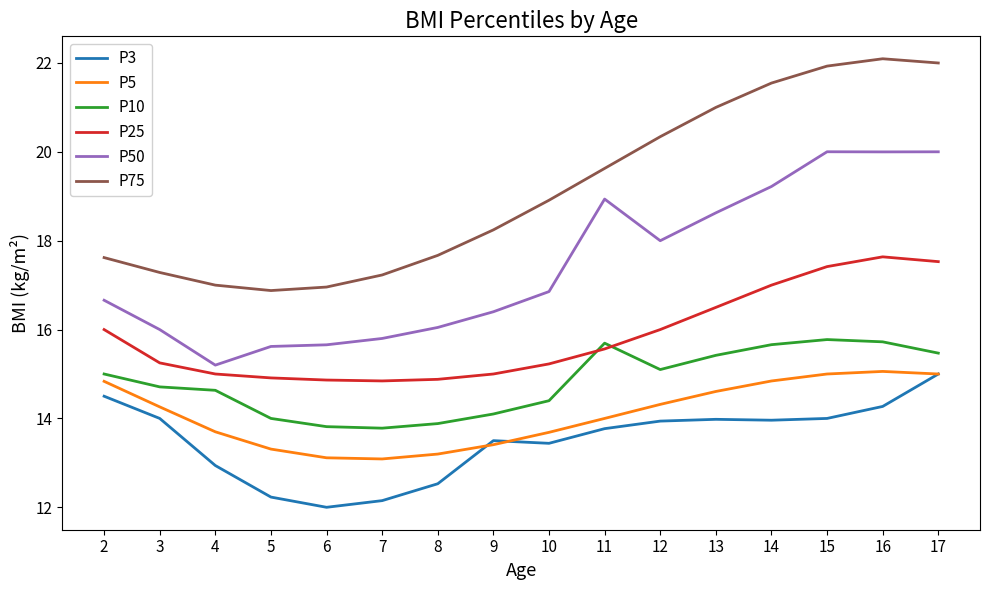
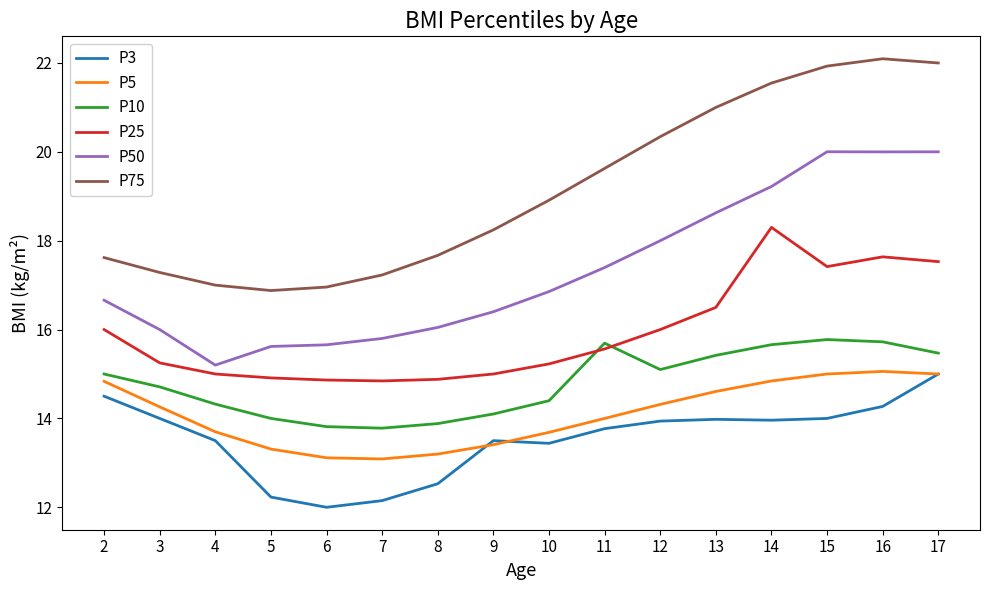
  {
    "P3": {
      "2": 14.5,
      "3": 14.0,
-     "4": 12.9,
+     "4": 13.5,
      "5": 12.2,
      "6": 12.0,
      "7": 12.2,
      "8": 12.5,
      "9": 13.5,
      "10": 13.4,
      "11": 13.8,
      "12": 13.9,
      "13": 14.0,
      "14": 14.0,
      "15": 14.0,
      "16": 14.3
    },
    "P5": {
      "2": 14.8,
      "3": 14.3,
      "4": 13.7,
      "5": 13.3,
      "6": 13.1,
      "7": 13.1,
      "8": 13.2,
      "9": 13.4,
      "10": 13.7,
      "11": 14.0,
      "12": 14.3,
      "13": 14.6,
      "14": 14.8,
      "15": 15.0,
      "16": 15.1
    },
    "P10": {
      "2": 15.0,
      "3": 14.7,
-     "4": 14.6,
+     "4": 14.3,
      "5": 14.0,
      "6": 13.8,
      "7": 13.8,
      "8": 13.9,
      "9": 14.1,
      "10": 14.4,
      "11": 15.7,
      "12": 15.1,
      "13": 15.4,
      "14": 15.7,
      "15": 15.8,
      "16": 15.7,
      "17": 15.5
    },
    "P25": {
      "2": 16.0,
      "3": 15.3,
      "4": 15.0,
      "5": 14.9,
      "6": 14.9,
      "7": 14.8,
      "8": 14.9,
      "9": 15.0,
      "10": 15.2,
      "11": 15.6,
      "12": 16.0,
      "13": 16.5,
-     "14": 17.0,
+     "14": 18.3,
      "15": 17.4,
      "16": 17.6,
      "17": 17.5
    },
    "P50": {
      "2": 16.7,
      "3": 16.0,
      "4": 15.2,
      "5": 15.6,
      "6": 15.7,
      "7": 15.8,
      "8": 16.0,
      "9": 16.4,
      "10": 16.9,
-     "11": 18.9,
+     "11": 17.4,
      "12": 18.0,
      "13": 18.6,
      "14": 19.2,
      "15": 20.0,
      "16": 20.0,
      "17": 20.0
    },
    "P75": {
      "2": 17.6,
      "3": 17.3,
      "4": 17.0,
      "5": 16.9,
      "6": 17.0,
      "7": 17.2,
      "8": 17.7,
      "9": 18.2,
      "10": 18.9,
      "11": 19.6,
      "12": 20.3,
      "13": 21.0,
      "14": 21.5,
      "15": 21.9,
      "16": 22.1,
      "17": 22.0
    }
  }
